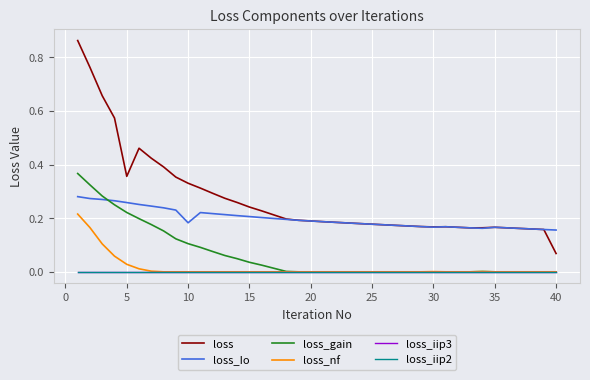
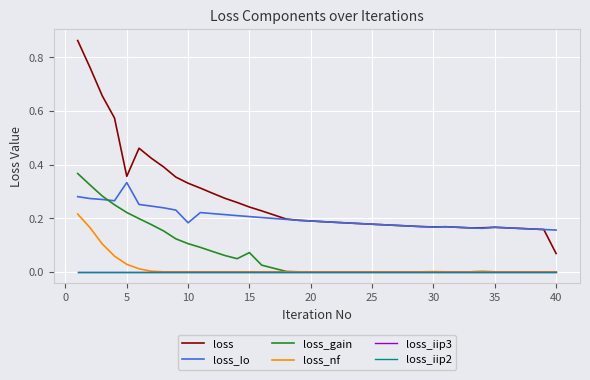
  {
    "loss": {
      "5": 0.36,
      "10": 0.33,
      "15": 0.24,
      "40": 0.07
    },
    "loss_Io": {
-     "5": 0.26,
+     "5": 0.33,
      "10": 0.18,
      "15": 0.21,
      "40": 0.16
    },
    "loss_gain": {
      "5": 0.22,
      "10": 0.11,
-     "15": 0.04
+     "15": 0.07
    },
    "loss_nf": {
      "5": 0.03
    },
    "loss_iip2": {
      "5": 0.00
    }
  }
